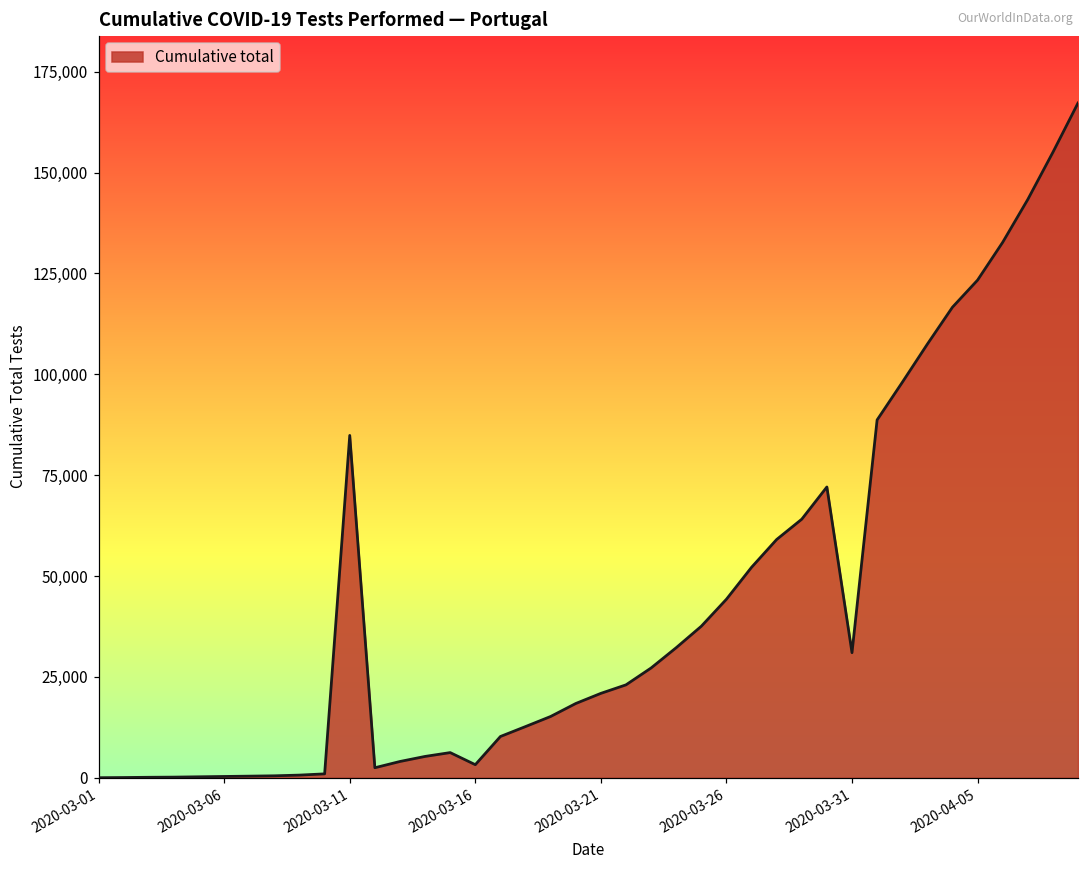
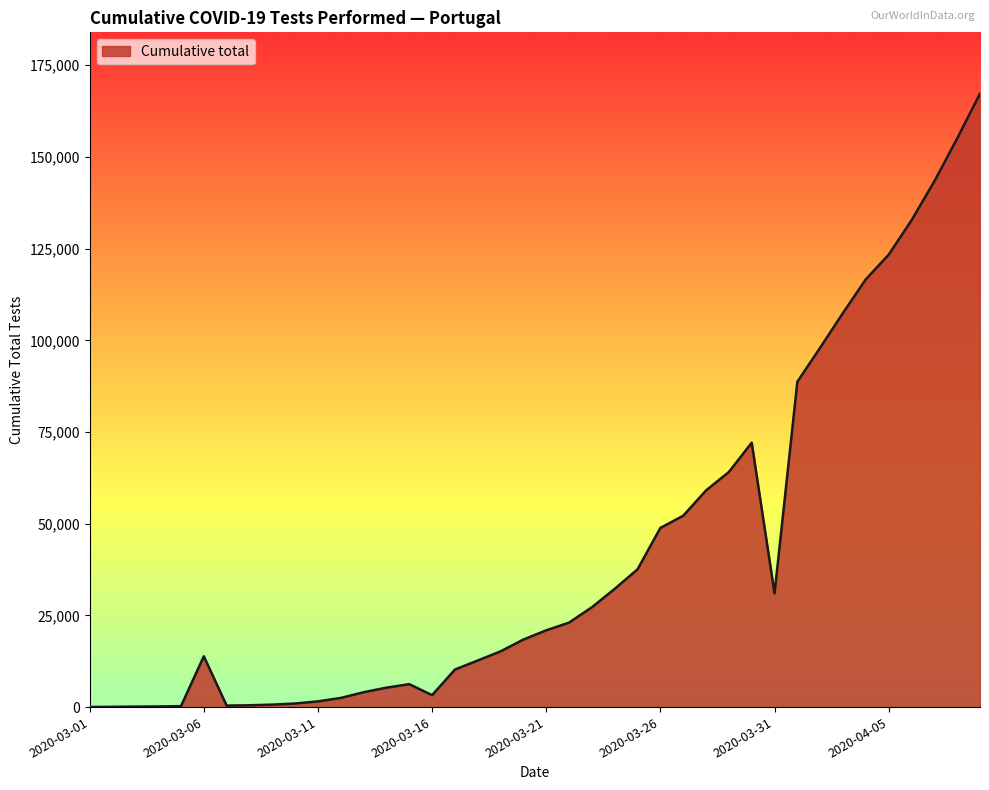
  {
    "2020-03-01": "0",
-   "2020-03-06": "0",
-   "2020-03-11": "85,000",
+   "2020-03-06": "14,000",
+   "2020-03-11": "2,000",
    "2020-03-16": "3,000",
    "2020-03-21": "21,000",
-   "2020-03-26": "44,000",
+   "2020-03-26": "49,000",
    "2020-03-31": "31,000",
    "2020-04-05": "123,000"
  }
